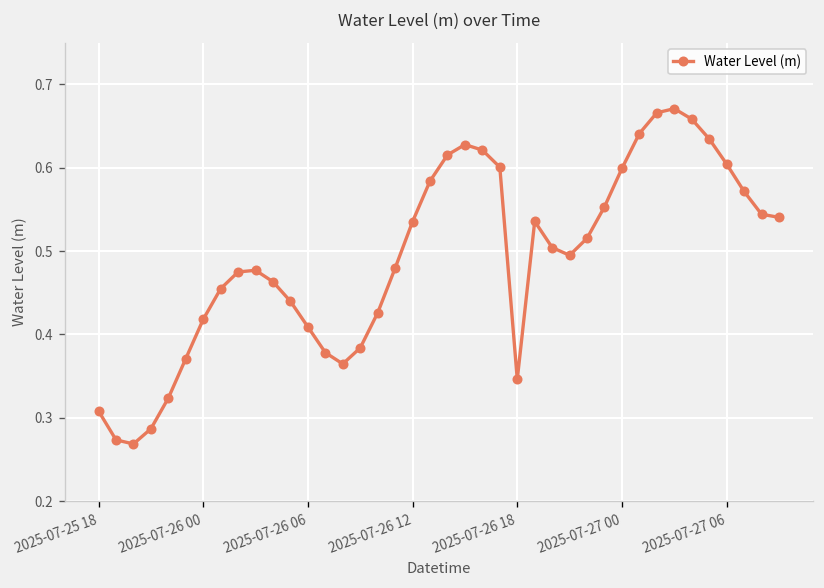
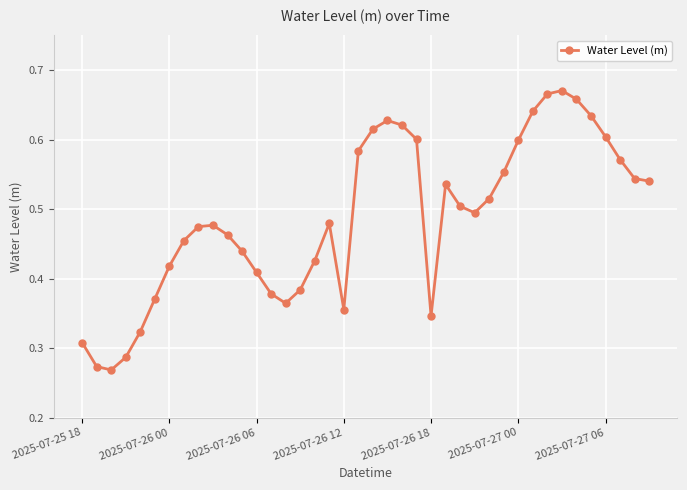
  {
    "2025-07-25 18": 0.31,
    "2025-07-26 00": 0.42,
    "2025-07-26 06": 0.41,
-   "2025-07-26 12": 0.54,
+   "2025-07-26 12": 0.36,
    "2025-07-26 18": 0.35,
    "2025-07-27 00": 0.60,
    "2025-07-27 06": 0.60
  }
